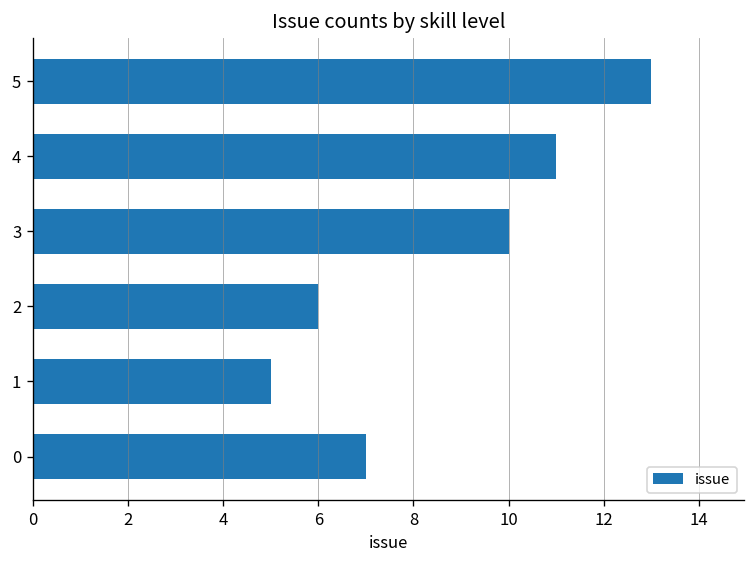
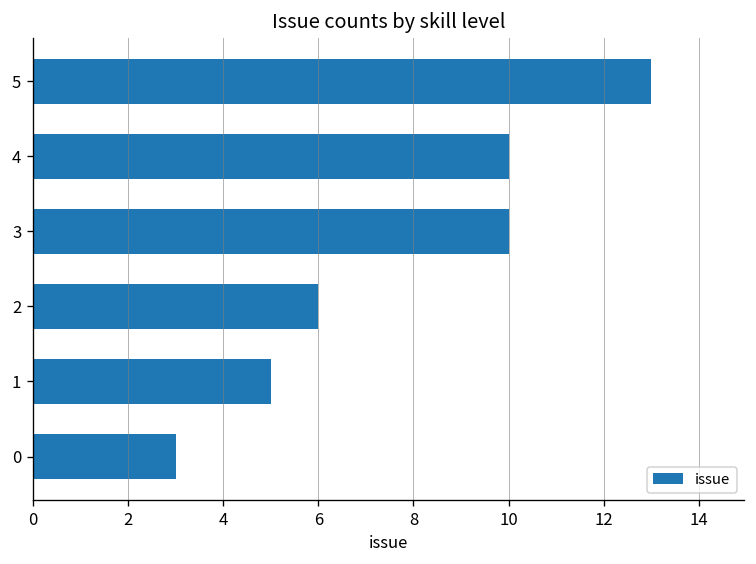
  {
    "5": 13,
-   "4": 11,
+   "4": 10,
    "3": 10,
    "2": 6,
    "1": 5,
-   "0": 7
+   "0": 3
  }
